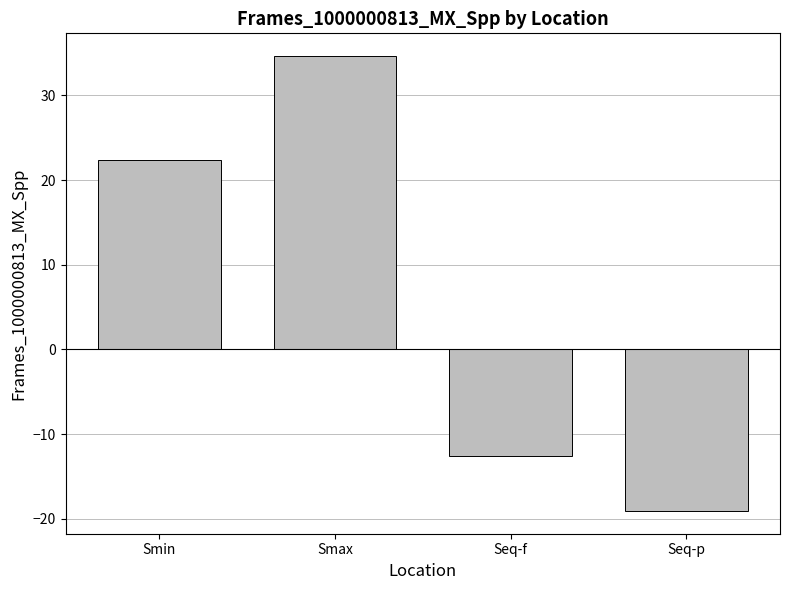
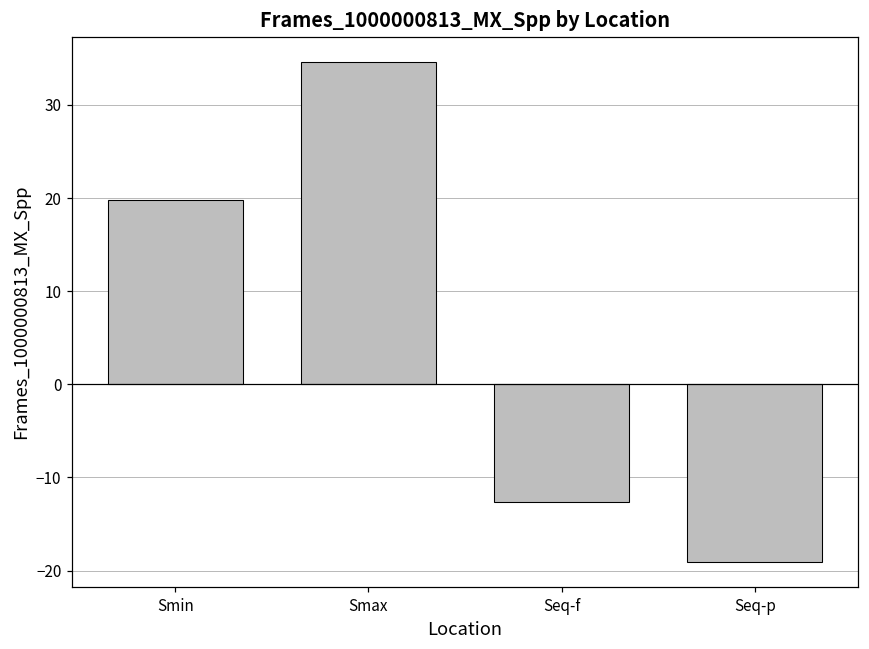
  {
-   "Smin": 22,
+   "Smin": 20,
    "Smax": 35,
    "Seq-f": -13,
    "Seq-p": -19
  }
